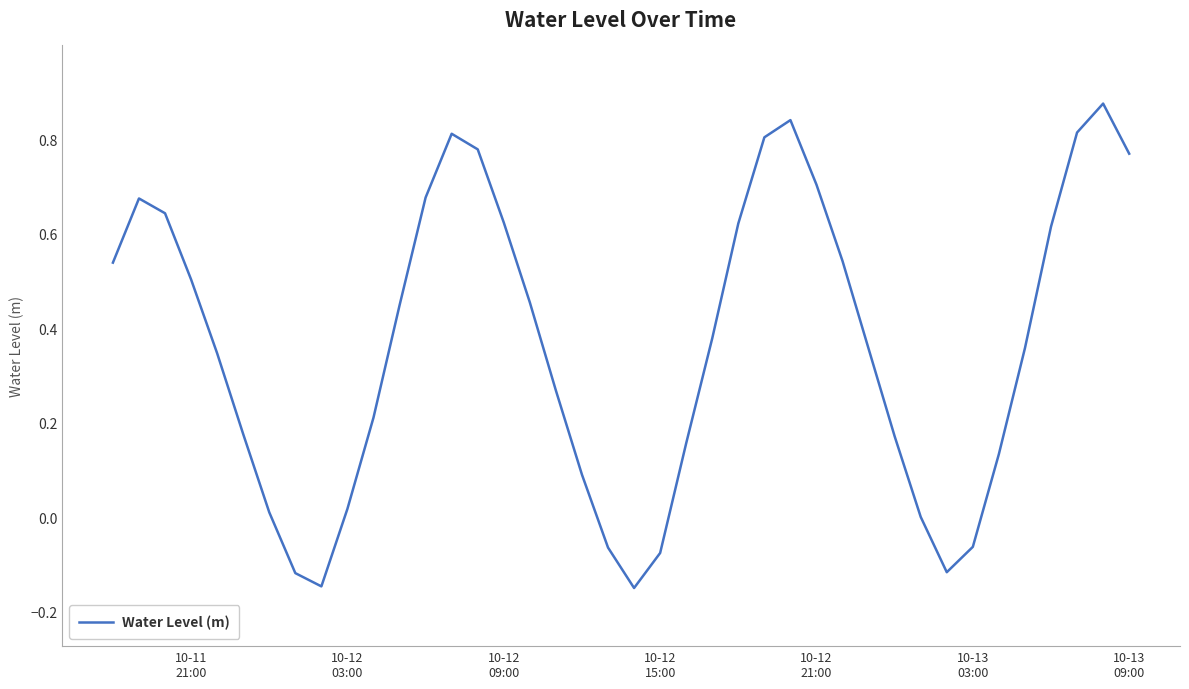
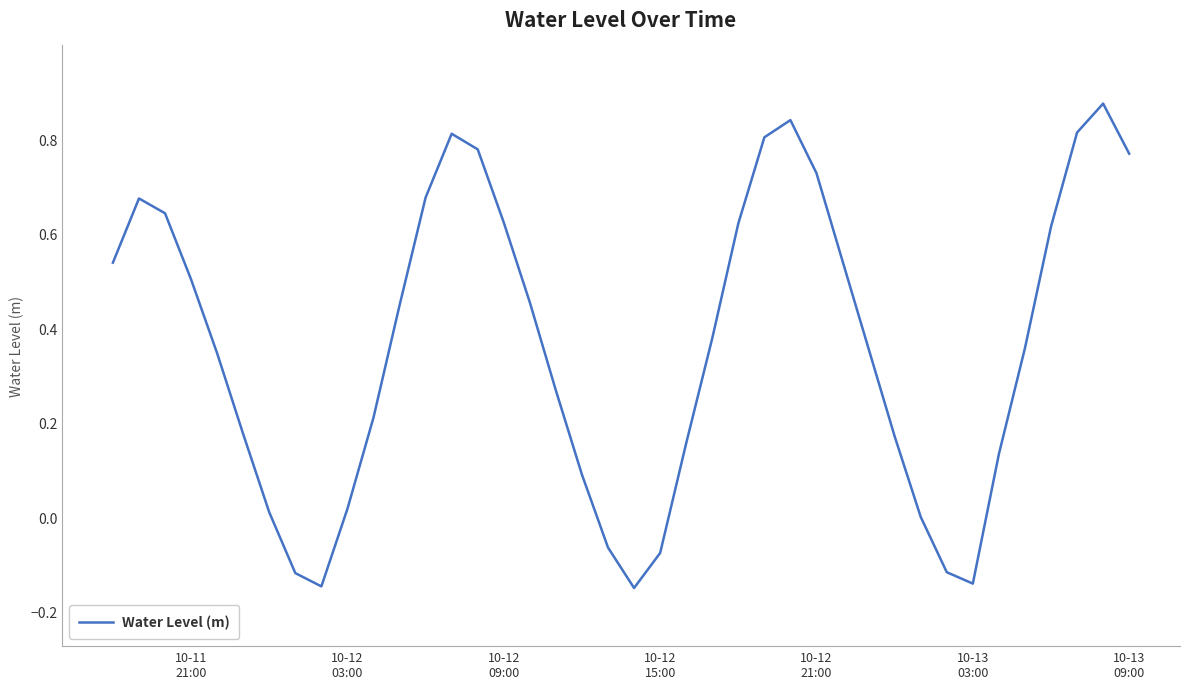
  {
    "10-11 21:00": 0.50,
    "10-12 03:00": 0.02,
    "10-12 09:00": 0.62,
    "10-12 15:00": -0.08,
-   "10-12 21:00": 0.70,
-   "10-13 03:00": -0.06,
+   "10-12 21:00": 0.73,
+   "10-13 03:00": -0.14,
    "10-13 09:00": 0.77
  }
